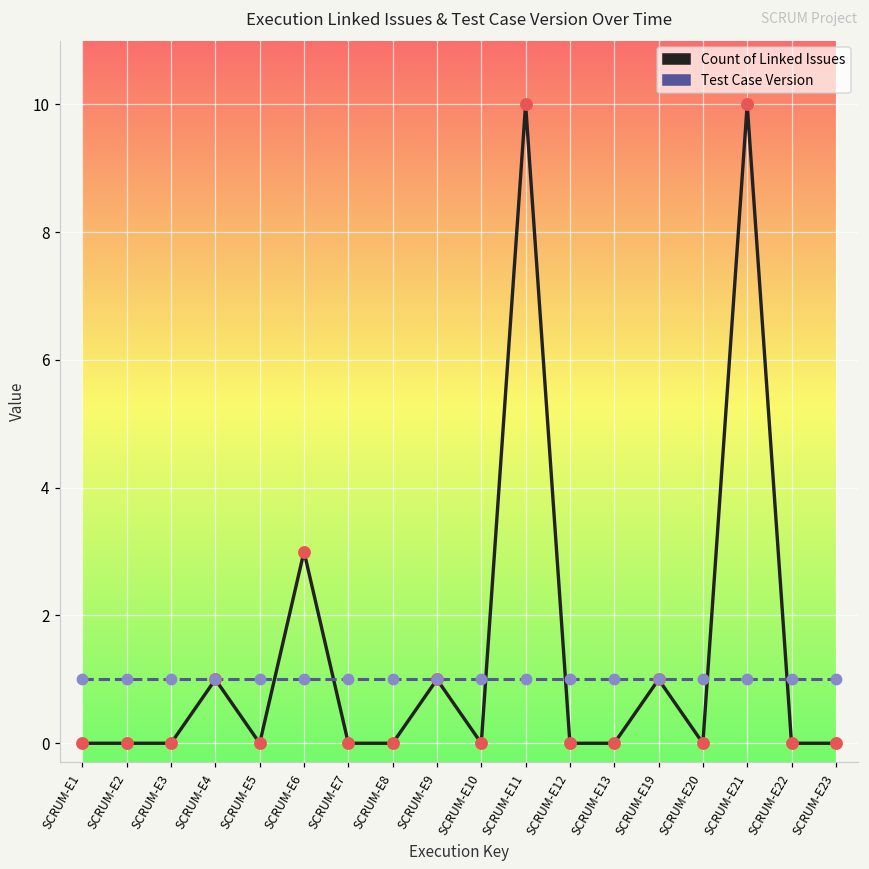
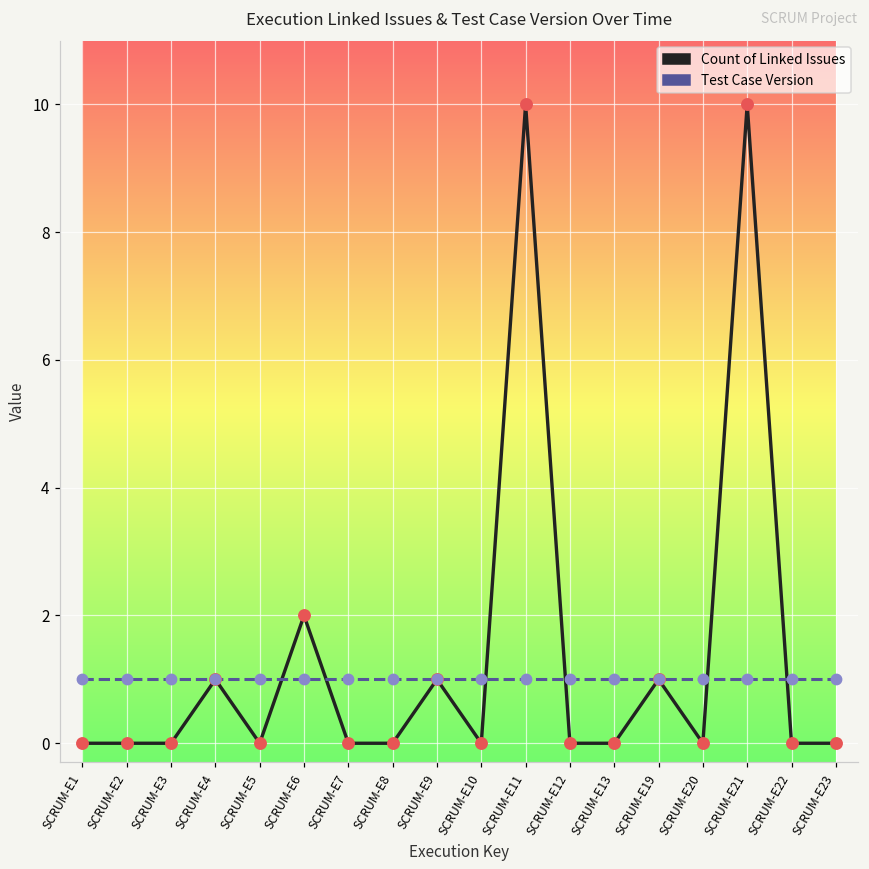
  {
    "Count of Linked Issues": {
      "SCRUM-E1": 0,
      "SCRUM-E2": 0,
      "SCRUM-E3": 0,
      "SCRUM-E5": 0,
-     "SCRUM-E6": 3,
+     "SCRUM-E6": 2,
      "SCRUM-E7": 0,
      "SCRUM-E8": 0,
      "SCRUM-E10": 0,
      "SCRUM-E11": 10,
      "SCRUM-E12": 0,
      "SCRUM-E13": 0,
      "SCRUM-E20": 0,
      "SCRUM-E21": 10,
      "SCRUM-E22": 0,
      "SCRUM-E23": 0
    },
    "Test Case Version": {
      "SCRUM-E1": 1,
      "SCRUM-E2": 1,
      "SCRUM-E3": 1,
      "SCRUM-E5": 1,
      "SCRUM-E6": 1,
      "SCRUM-E7": 1,
      "SCRUM-E8": 1,
      "SCRUM-E10": 1,
      "SCRUM-E11": 1,
      "SCRUM-E12": 1,
      "SCRUM-E13": 1,
      "SCRUM-E20": 1,
      "SCRUM-E21": 1,
      "SCRUM-E22": 1,
      "SCRUM-E23": 1
    }
  }
